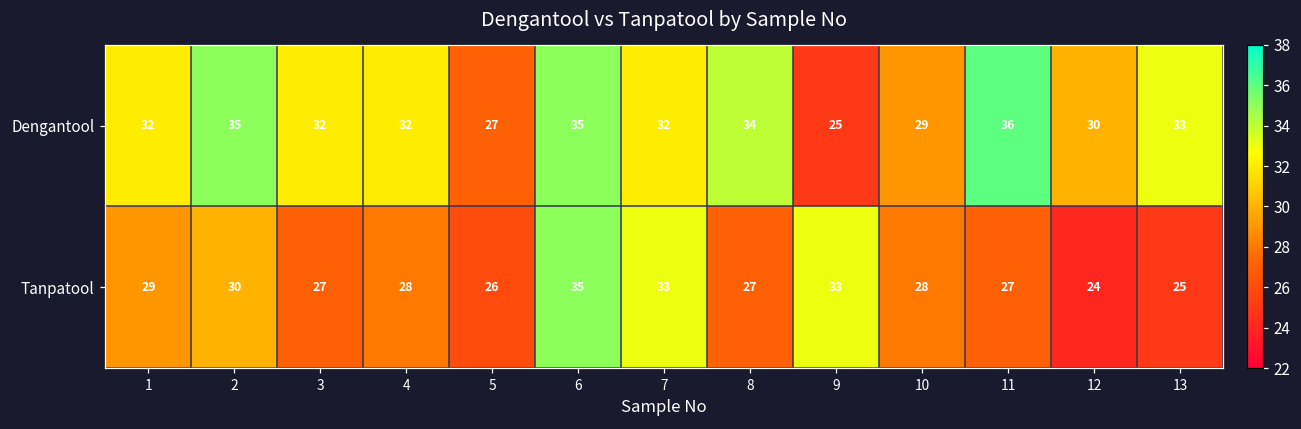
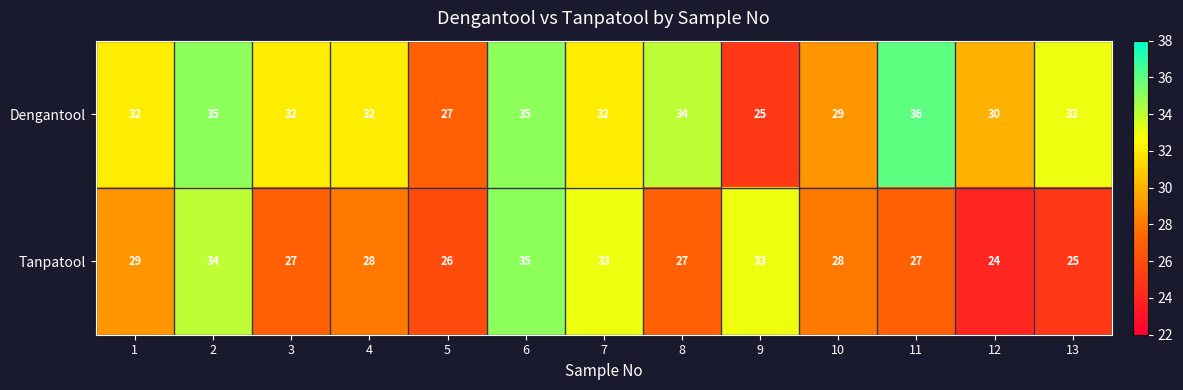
  {
    "Dengantool": {
      "1": 32,
      "2": 35,
      "3": 32,
      "4": 32,
      "5": 27,
      "6": 35,
      "7": 32,
      "8": 34,
      "9": 25,
      "10": 29,
      "11": 36,
      "12": 30,
      "13": 33
    },
    "Tanpatool": {
      "1": 29,
-     "2": 30,
+     "2": 34,
      "3": 27,
      "4": 28,
      "5": 26,
      "6": 35,
      "7": 33,
      "8": 27,
      "9": 33,
      "10": 28,
      "11": 27,
      "12": 24,
      "13": 25
    }
  }
